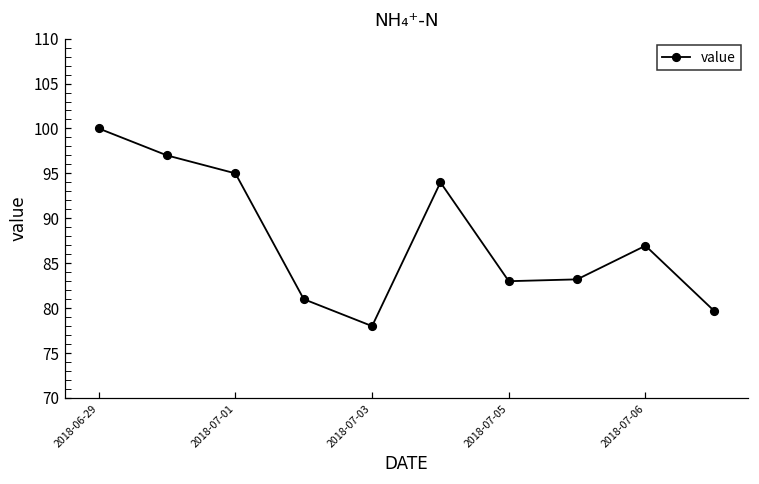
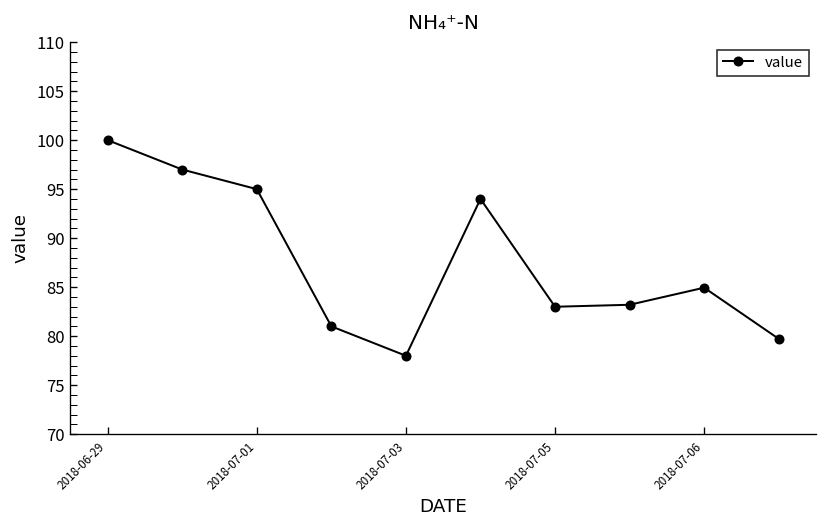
  {
    "2018-06-29": 100,
    "2018-07-01": 95,
    "2018-07-03": 78,
-   "2018-07-06": 87
+   "2018-07-06": 85
  }
